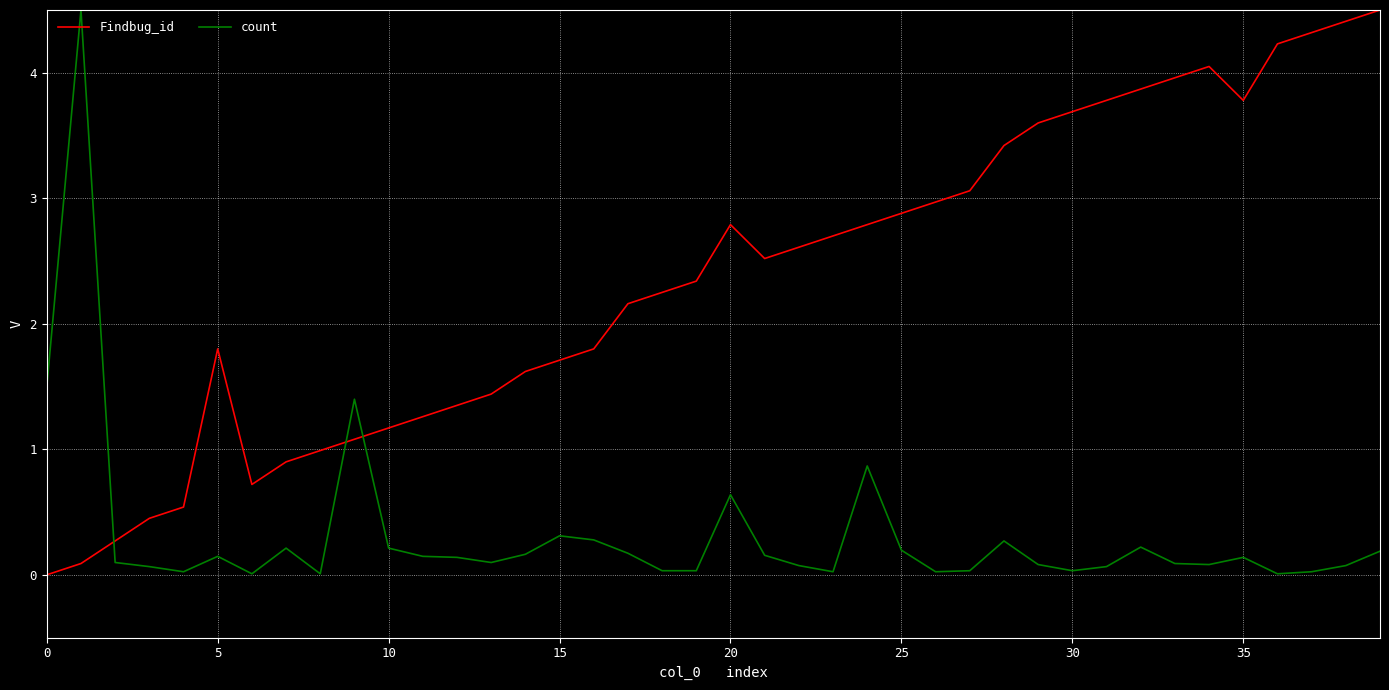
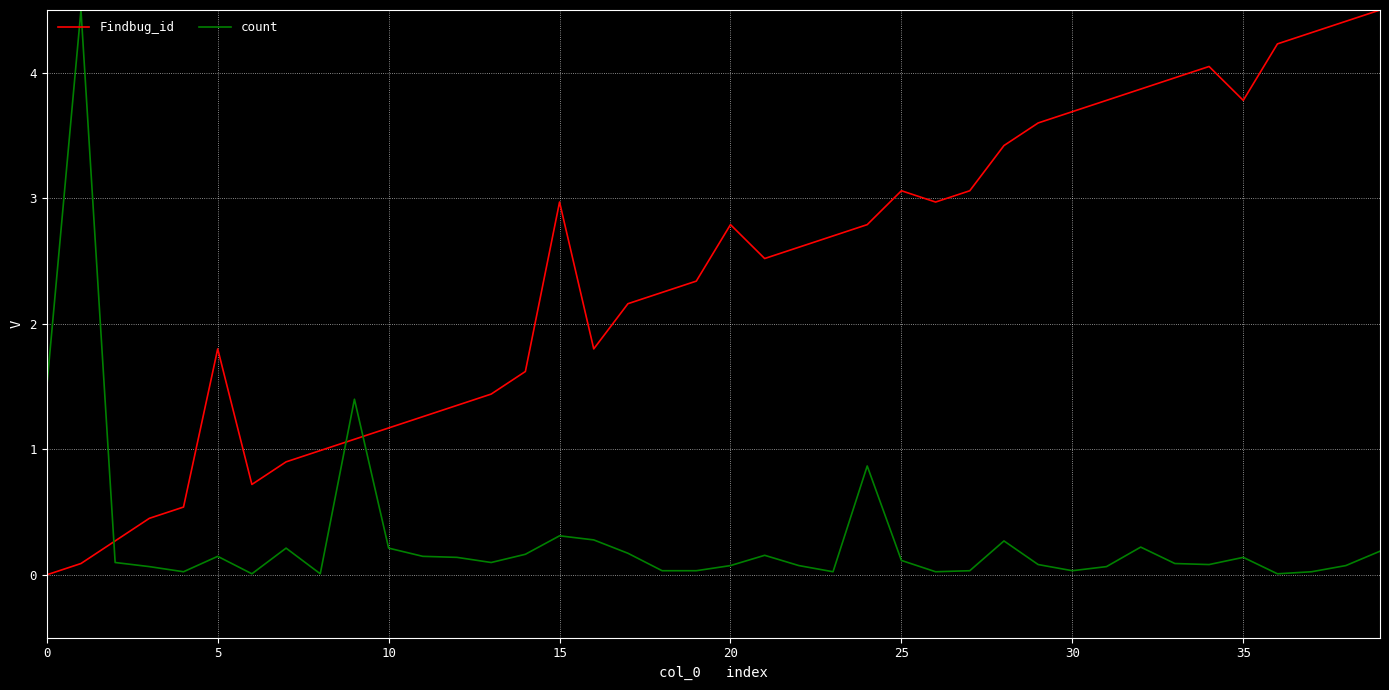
  {
    "Findbug_id": {
      "0": 0.00,
      "5": 1.80,
      "10": 1.17,
-     "15": 1.71,
+     "15": 2.97,
      "20": 2.79,
-     "25": 2.88,
+     "25": 3.06,
      "30": 3.69,
      "35": 3.78
    },
    "count": {
      "0": 1.50,
      "5": 0.15,
      "10": 0.21,
      "15": 0.31,
-     "20": 0.64,
-     "25": 0.20,
+     "20": 0.07,
+     "25": 0.11,
      "30": 0.03,
      "35": 0.14
    }
  }
